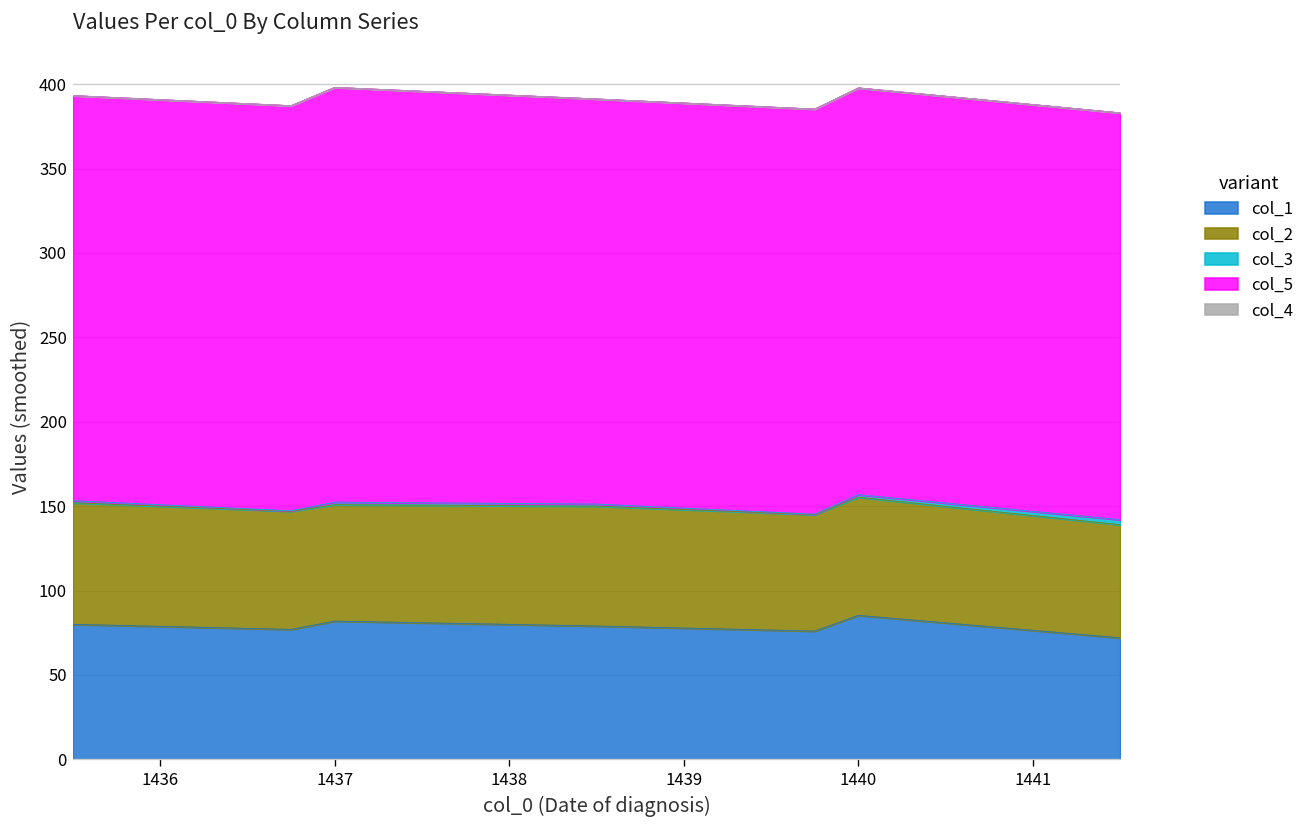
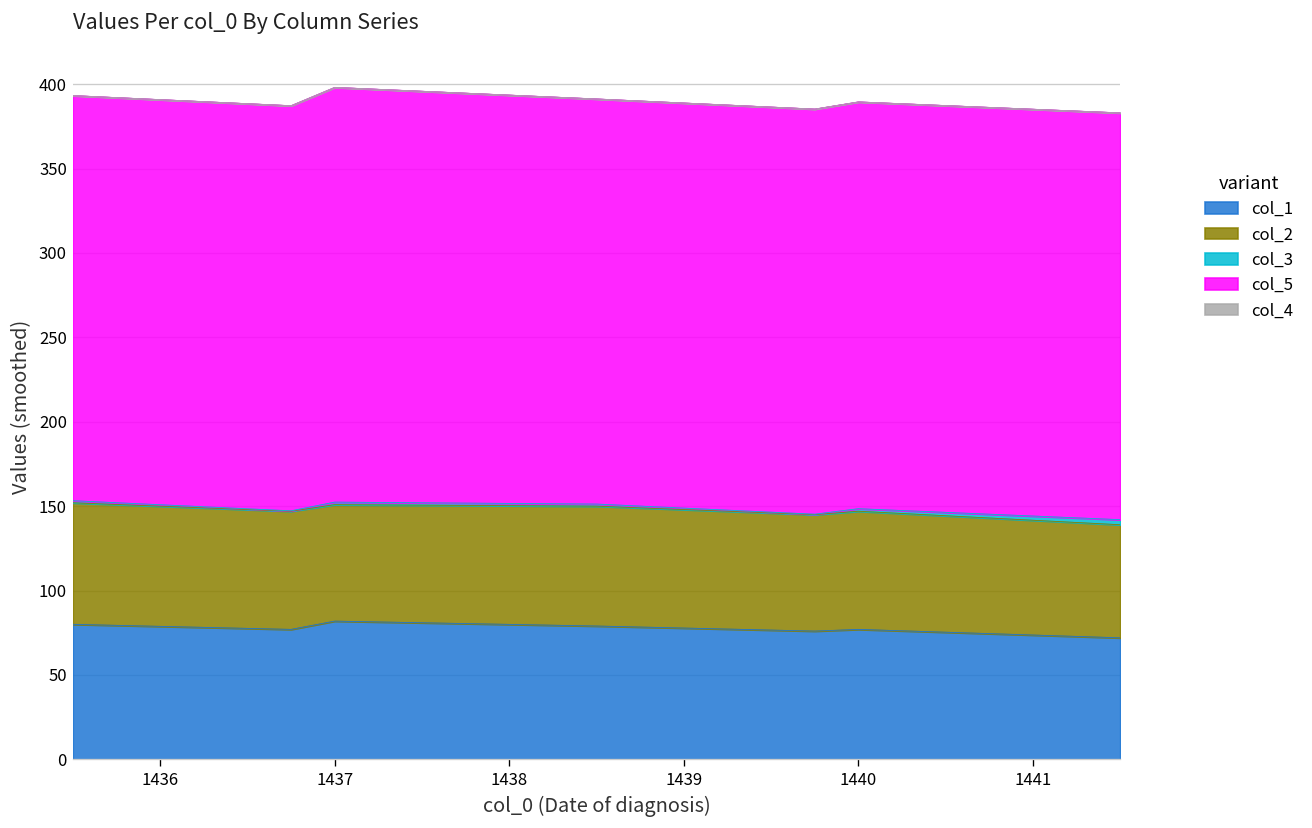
  {
    "col_1": {
      "1437": 82,
-     "1440": 85
+     "1440": 77
    }
  }
